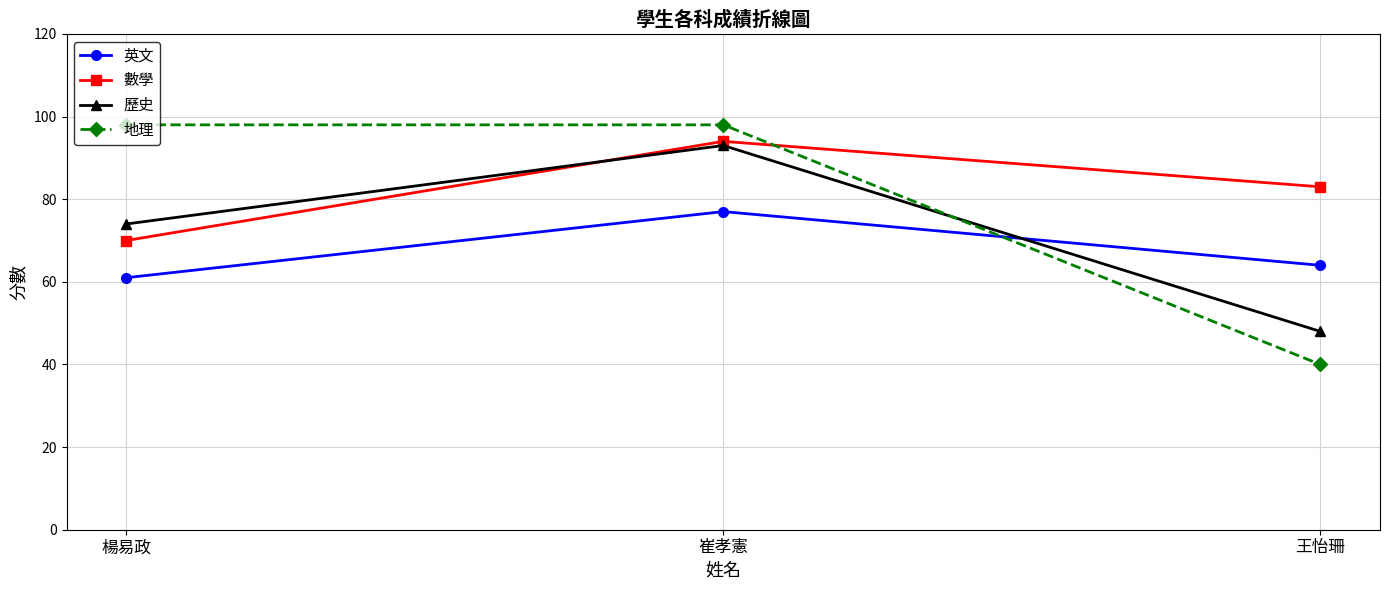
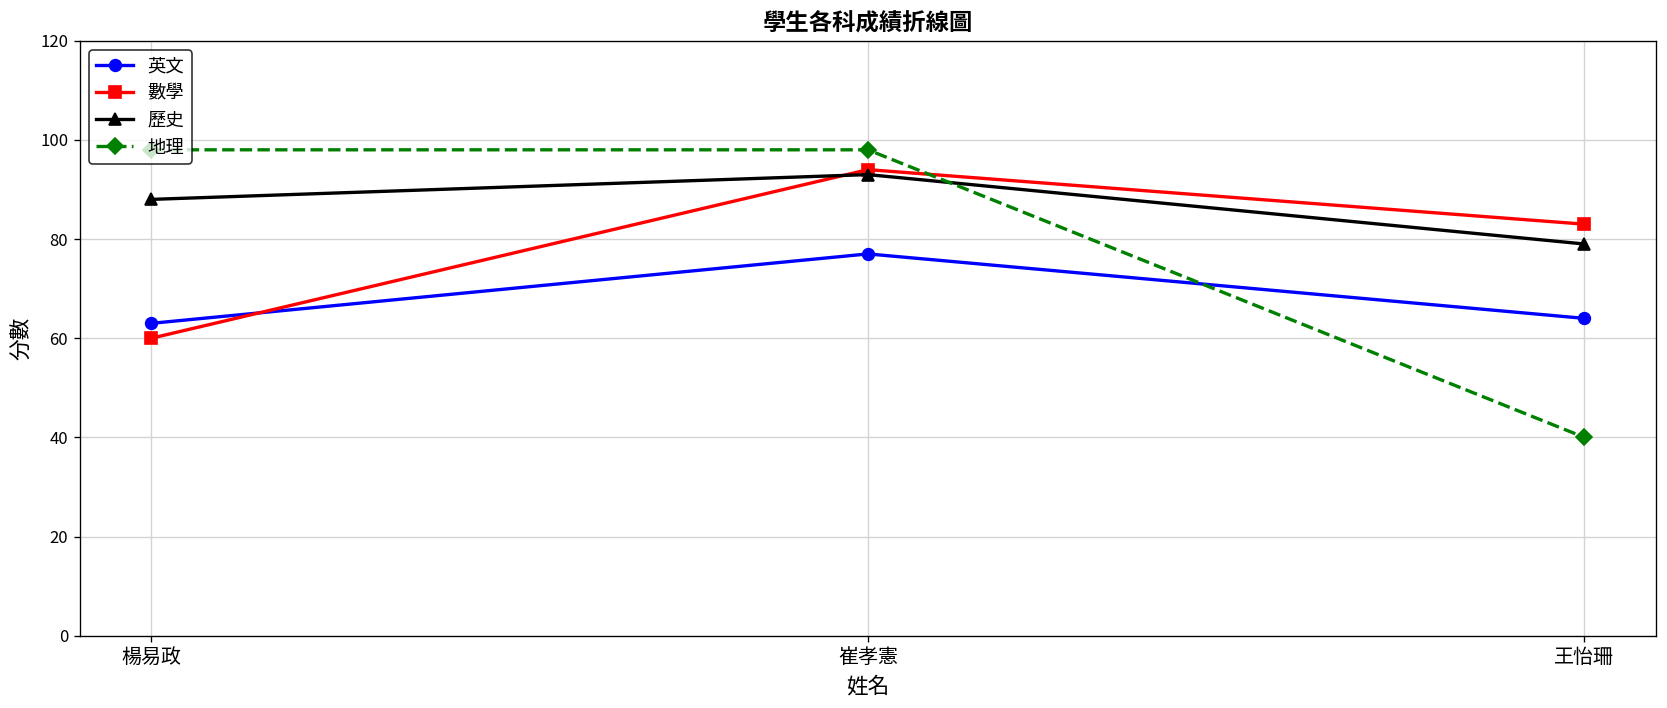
  {
    "英文": {
-     "楊易政": 61,
+     "楊易政": 63,
      "崔孝憲": 77,
      "王怡珊": 64
    },
    "數學": {
-     "楊易政": 70,
+     "楊易政": 60,
      "崔孝憲": 94,
      "王怡珊": 83
    },
    "歷史": {
-     "楊易政": 74,
+     "楊易政": 88,
      "崔孝憲": 93,
-     "王怡珊": 48
+     "王怡珊": 79
    },
    "地理": {
      "崔孝憲": 98,
      "王怡珊": 40
    }
  }
